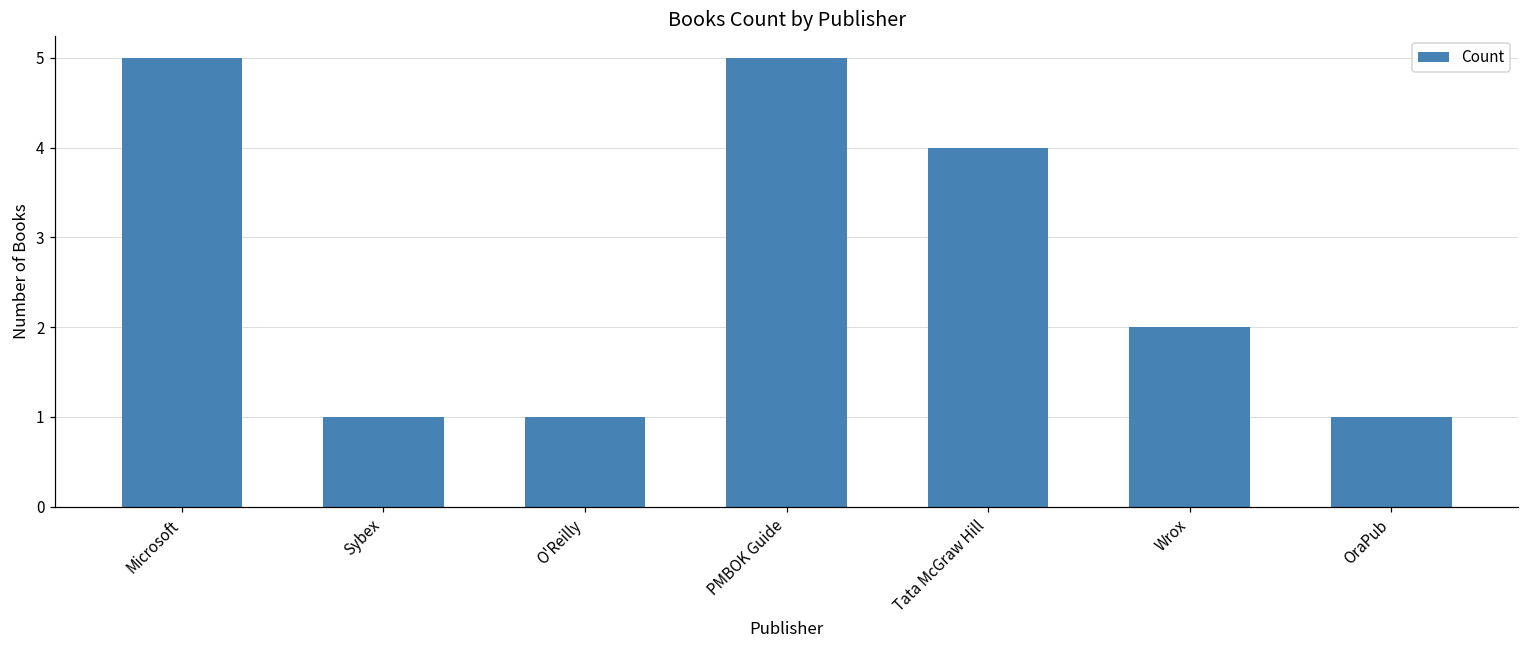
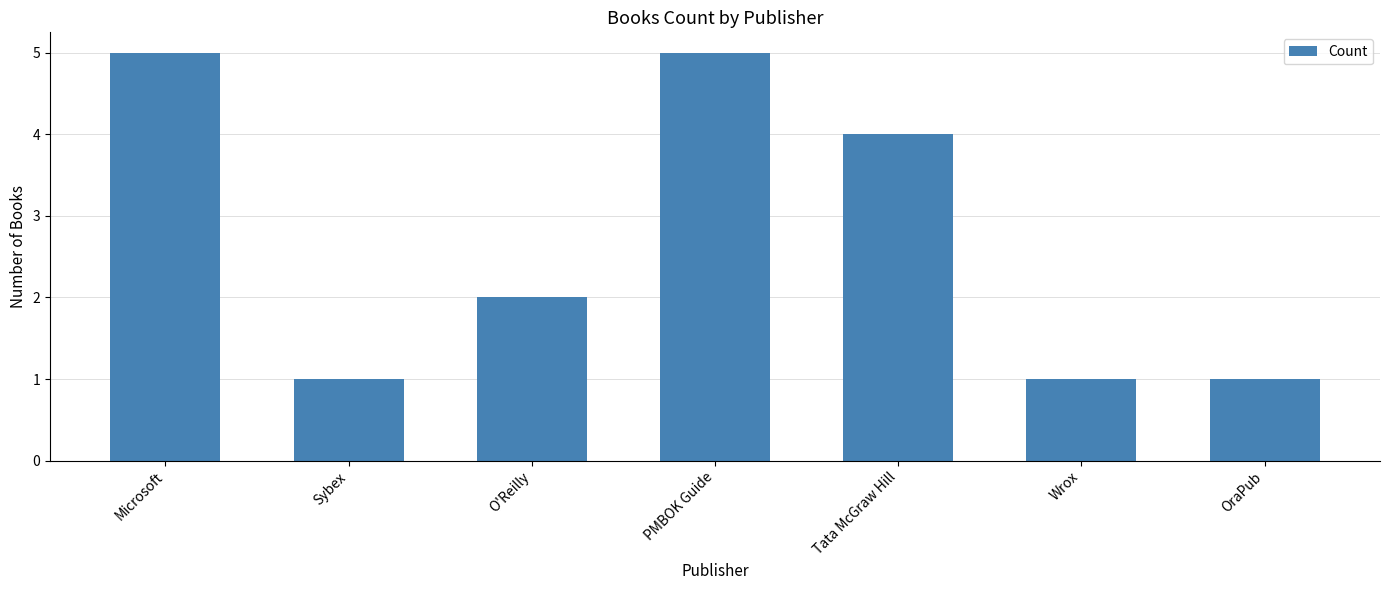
  {
    "Microsoft": 5,
    "Sybex": 1,
-   "O'Reilly": 1,
+   "O'Reilly": 2,
    "PMBOK Guide": 5,
    "Tata McGraw Hill": 4,
-   "Wrox": 2,
+   "Wrox": 1,
    "OraPub": 1
  }
